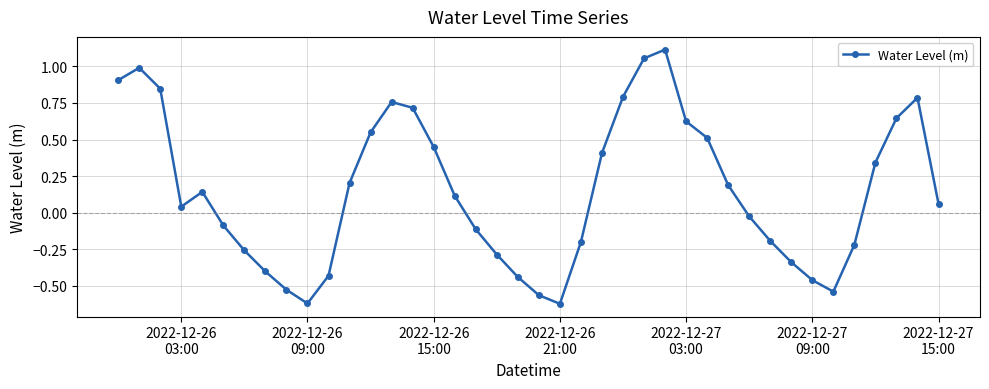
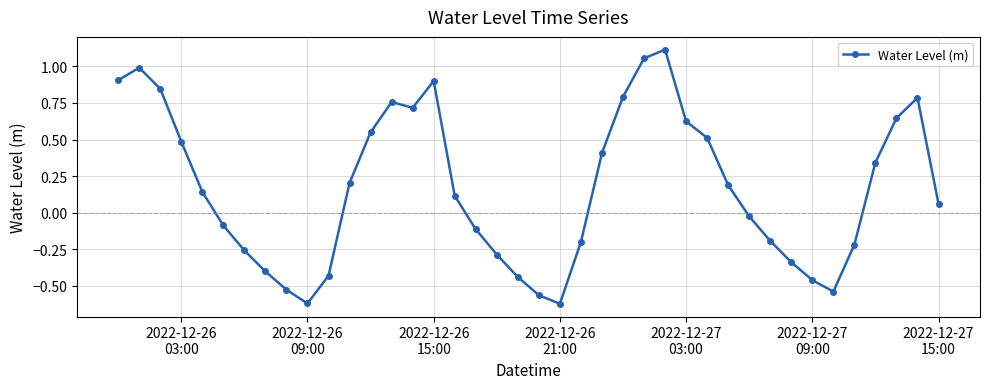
  {
-   "2022-12-26 03:00": 0.04,
+   "2022-12-26 03:00": 0.49,
    "2022-12-26 09:00": -0.62,
-   "2022-12-26 15:00": 0.45,
+   "2022-12-26 15:00": 0.90,
    "2022-12-26 21:00": -0.62,
    "2022-12-27 03:00": 0.62,
    "2022-12-27 09:00": -0.46,
    "2022-12-27 15:00": 0.06
  }
